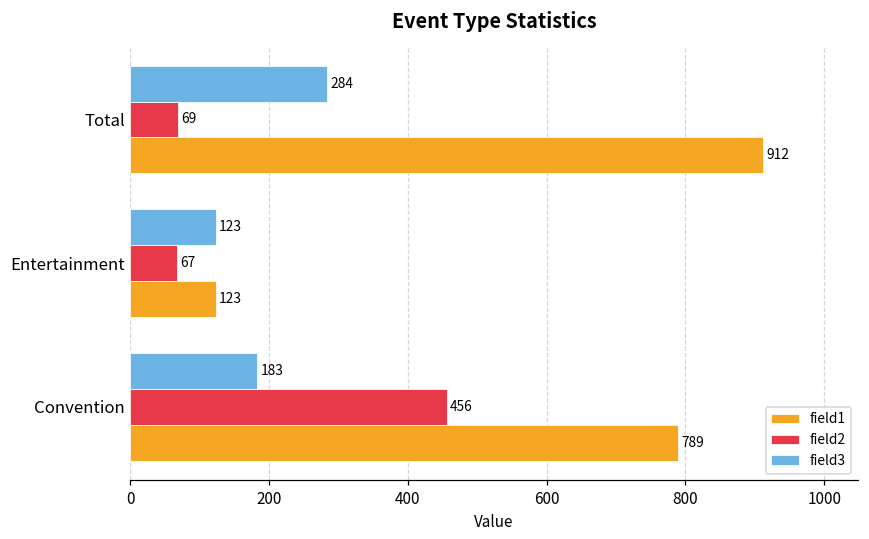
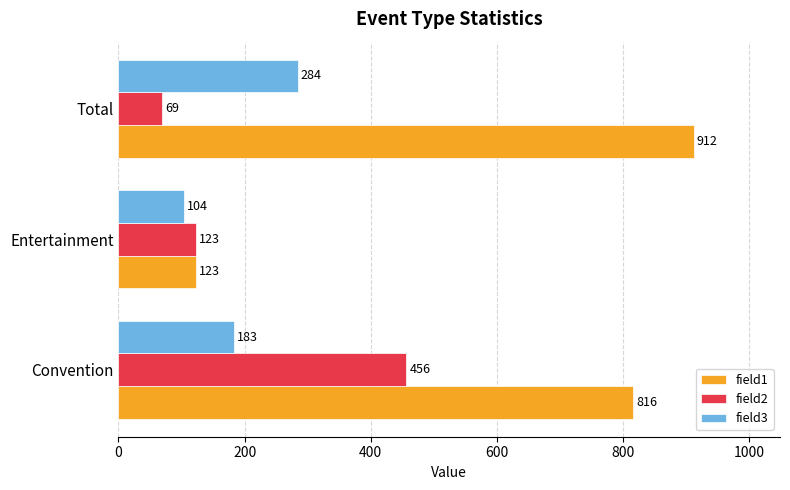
  {
    "field1": {
      "Total": 912,
      "Entertainment": 123,
-     "Convention": 789
+     "Convention": 816
    },
    "field2": {
      "Total": 69,
-     "Entertainment": 67,
+     "Entertainment": 123,
      "Convention": 456
    },
    "field3": {
      "Total": 284,
-     "Entertainment": 123,
+     "Entertainment": 104,
      "Convention": 183
    }
  }
